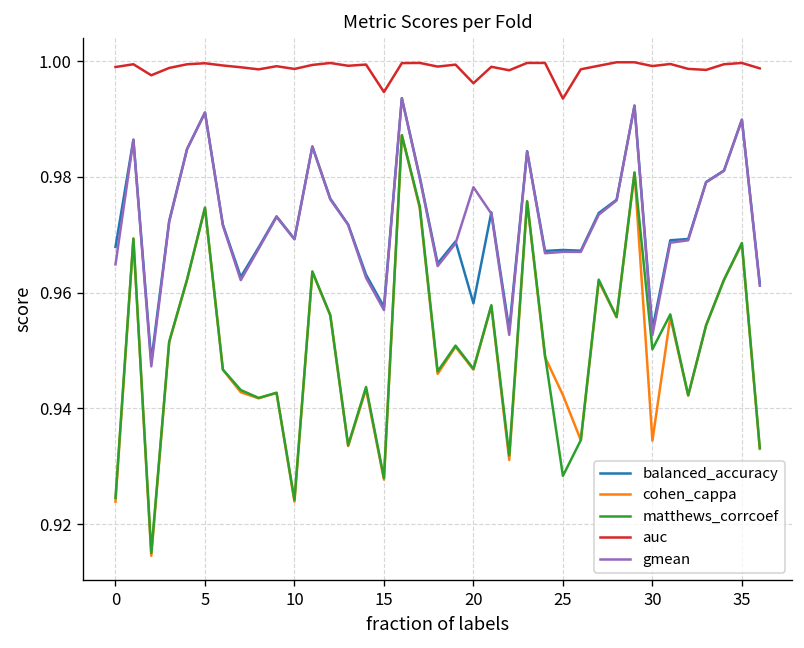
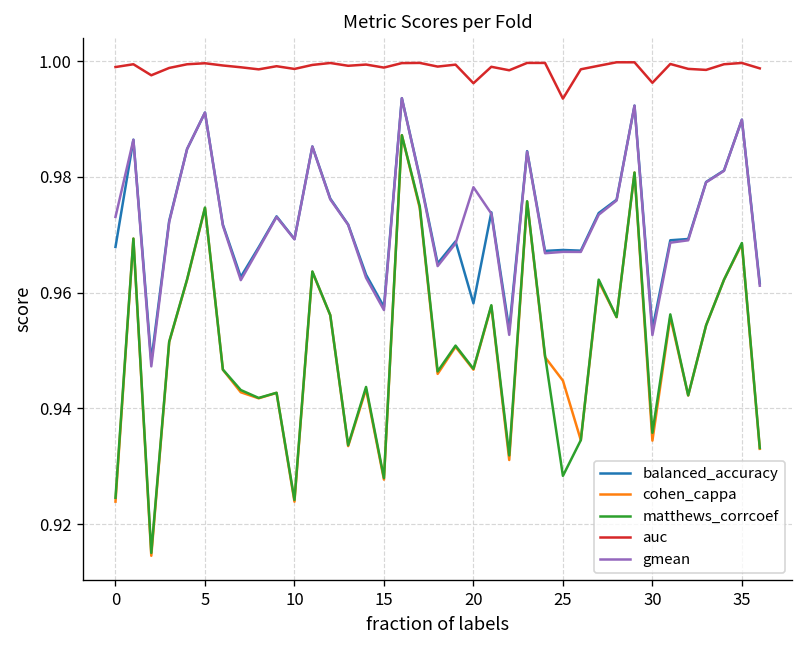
  {
    "balanced_accuracy": {
      "0": 0.968,
      "15": 0.958,
      "20": 0.958,
      "30": 0.954
    },
    "cohen_cappa": {
      "0": 0.924,
-     "25": 0.942,
+     "25": 0.945,
      "30": 0.934
    },
    "matthews_corrcoef": {
      "0": 0.925,
      "25": 0.928,
-     "30": 0.950
+     "30": 0.936
    },
    "auc": {
      "0": 0.999,
      "5": 1.000,
      "10": 0.999,
-     "15": 0.995,
+     "15": 0.999,
      "20": 0.996,
      "25": 0.994,
-     "30": 0.999,
+     "30": 0.996,
      "35": 1.000
    },
    "gmean": {
-     "0": 0.965,
+     "0": 0.973,
      "15": 0.957,
      "20": 0.978,
      "30": 0.953
    }
  }
